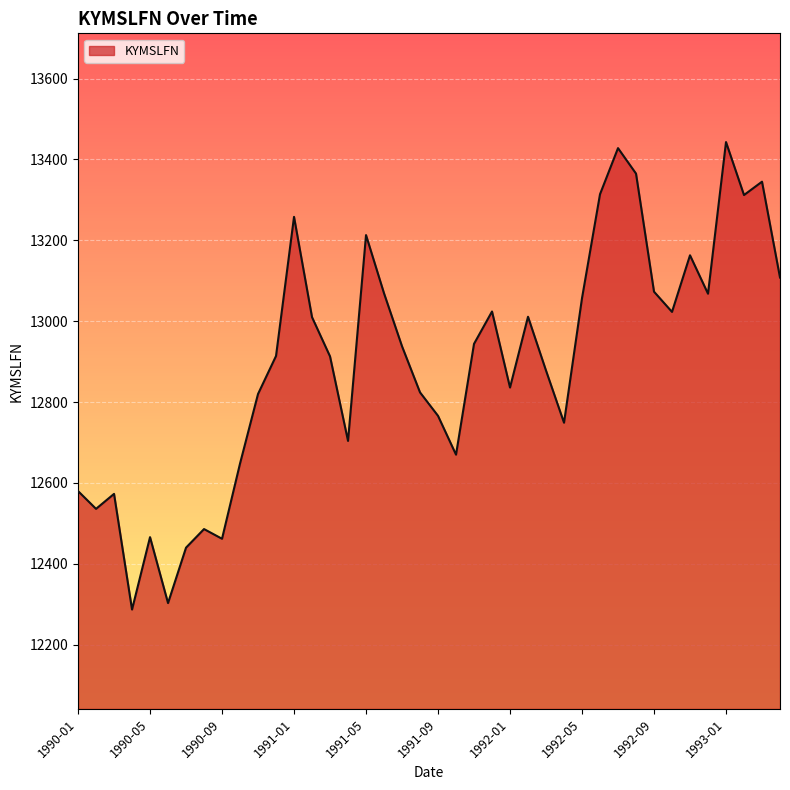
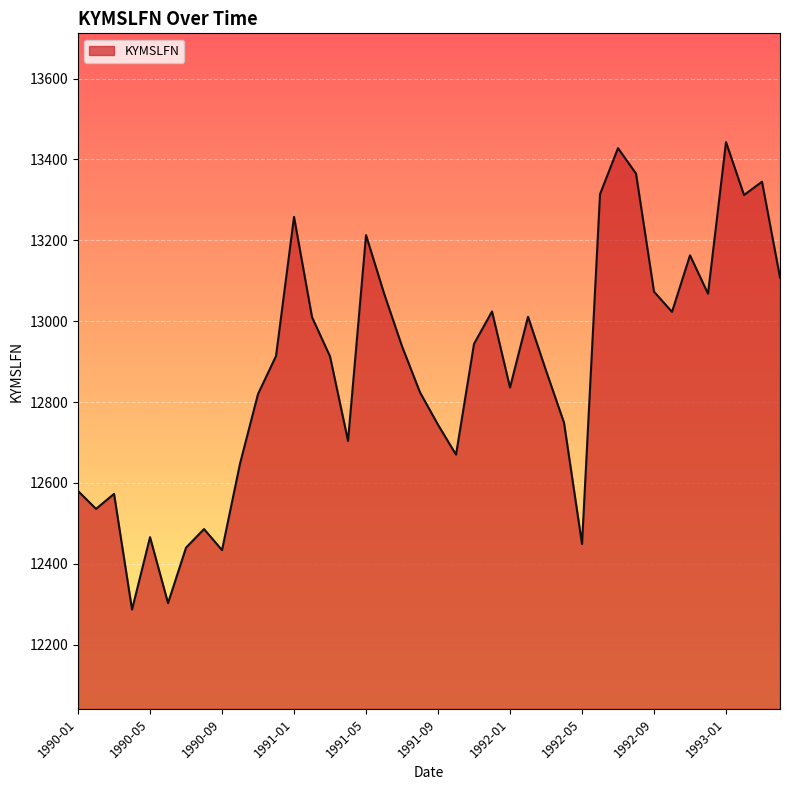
  {
    "1990-01": 12580,
    "1990-05": 12470,
-   "1990-09": 12460,
+   "1990-09": 12430,
    "1991-01": 13260,
    "1991-05": 13210,
-   "1991-09": 12770,
+   "1991-09": 12740,
    "1992-01": 12840,
-   "1992-05": 13060,
+   "1992-05": 12450,
    "1992-09": 13070,
    "1993-01": 13440
  }
